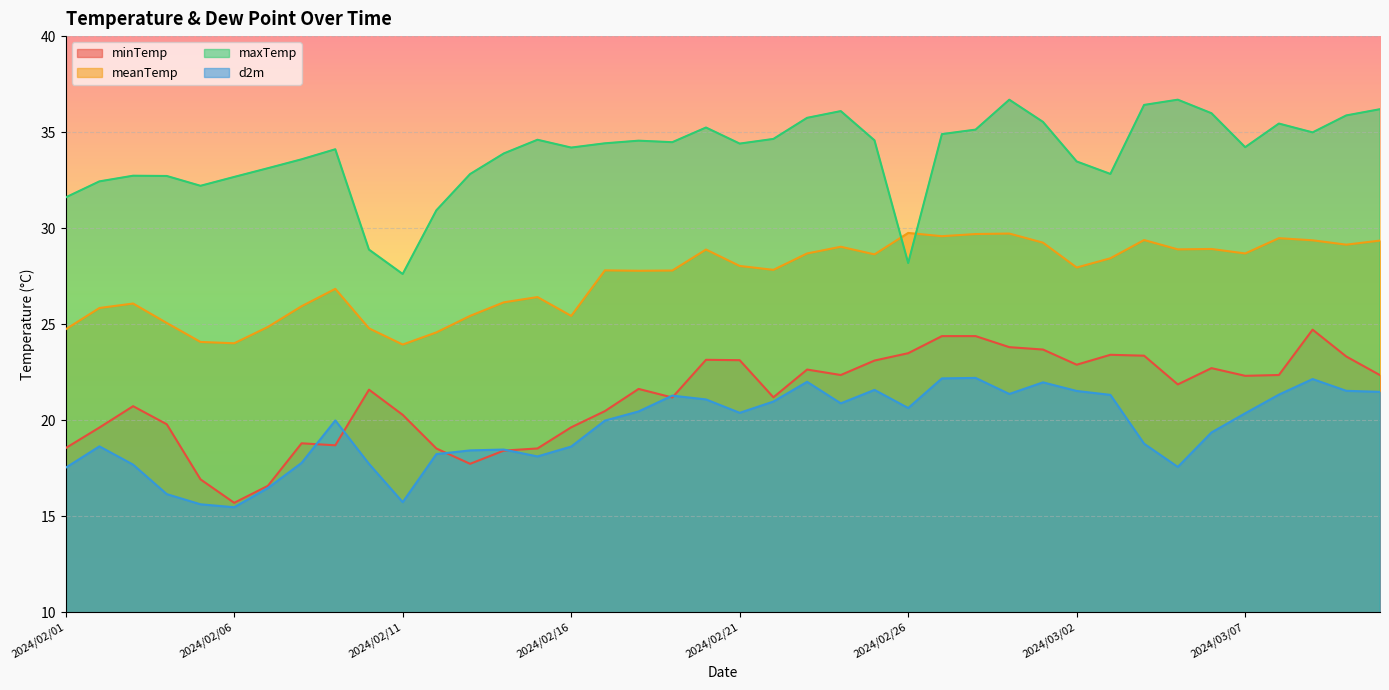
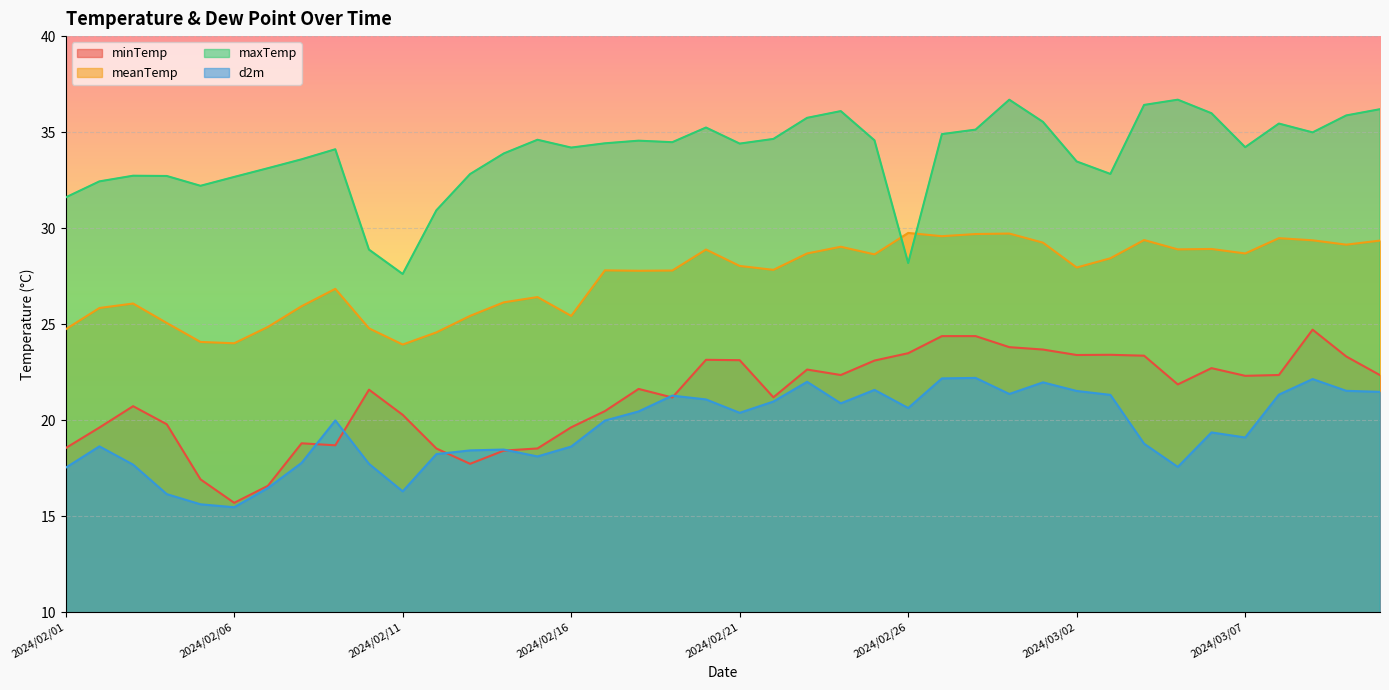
  {
    "minTemp": {
      "2024/02/01": 18.6,
      "2024/02/06": 15.7,
      "2024/02/11": 20.3,
      "2024/02/16": 19.6,
      "2024/02/21": 23.1,
      "2024/02/26": 23.5,
-     "2024/03/02": 22.9,
+     "2024/03/02": 23.4,
      "2024/03/07": 22.3
    },
    "meanTemp": {
      "2024/02/01": 24.7,
      "2024/02/06": 24.0,
      "2024/02/11": 23.9,
      "2024/02/16": 25.4,
      "2024/02/21": 28.0,
      "2024/02/26": 29.8,
      "2024/03/02": 28.0,
      "2024/03/07": 28.7
    },
    "maxTemp": {
      "2024/02/01": 31.6,
      "2024/02/06": 32.7,
      "2024/02/11": 27.6,
      "2024/02/16": 34.2,
      "2024/02/21": 34.4,
      "2024/02/26": 28.2,
      "2024/03/02": 33.5,
      "2024/03/07": 34.2
    },
    "d2m": {
      "2024/02/01": 17.5,
      "2024/02/06": 15.5,
-     "2024/02/11": 15.7,
+     "2024/02/11": 16.3,
      "2024/02/16": 18.6,
      "2024/02/21": 20.4,
      "2024/02/26": 20.6,
      "2024/03/02": 21.5,
-     "2024/03/07": 20.4
+     "2024/03/07": 19.1
    }
  }
